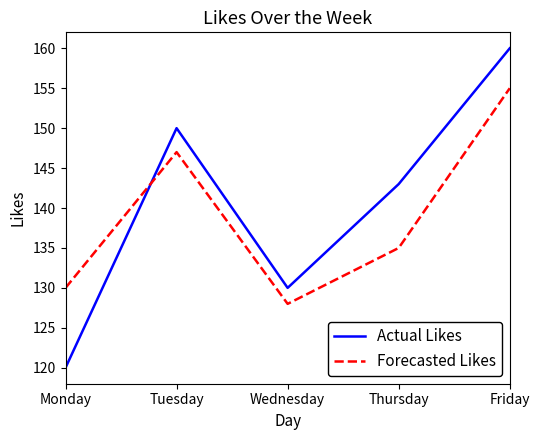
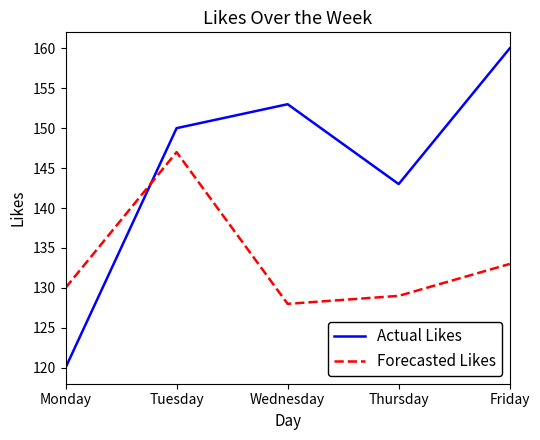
  {
    "Actual Likes": {
      "Monday": 120,
      "Tuesday": 150,
-     "Wednesday": 130,
+     "Wednesday": 153,
      "Thursday": 143,
      "Friday": 160
    },
    "Forecasted Likes": {
      "Monday": 130,
      "Tuesday": 147,
      "Wednesday": 128,
-     "Thursday": 135,
-     "Friday": 155
+     "Thursday": 129,
+     "Friday": 133
    }
  }
